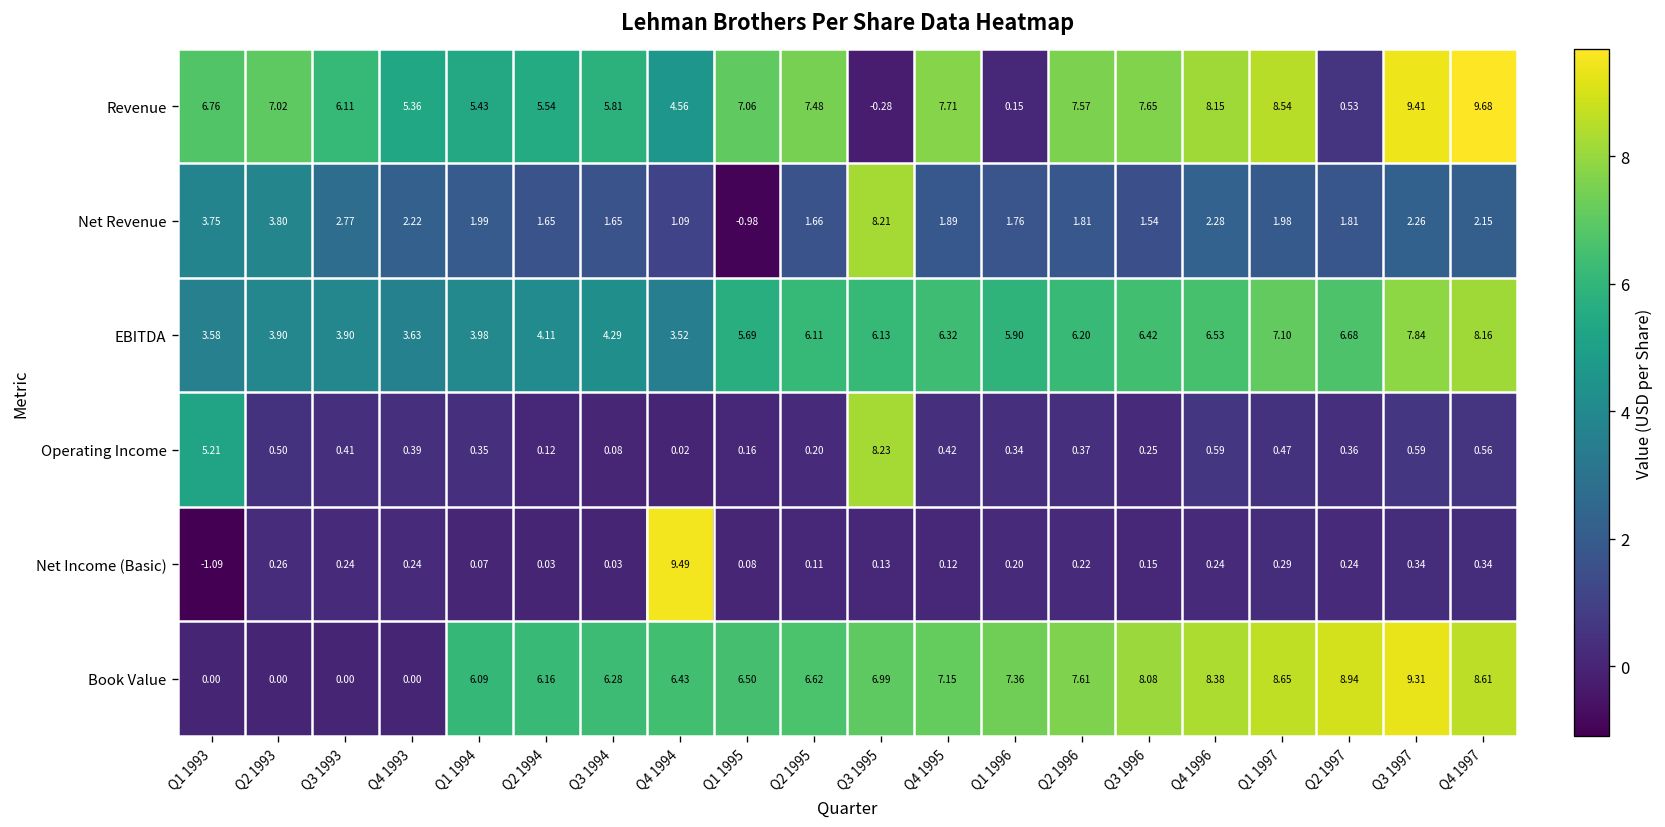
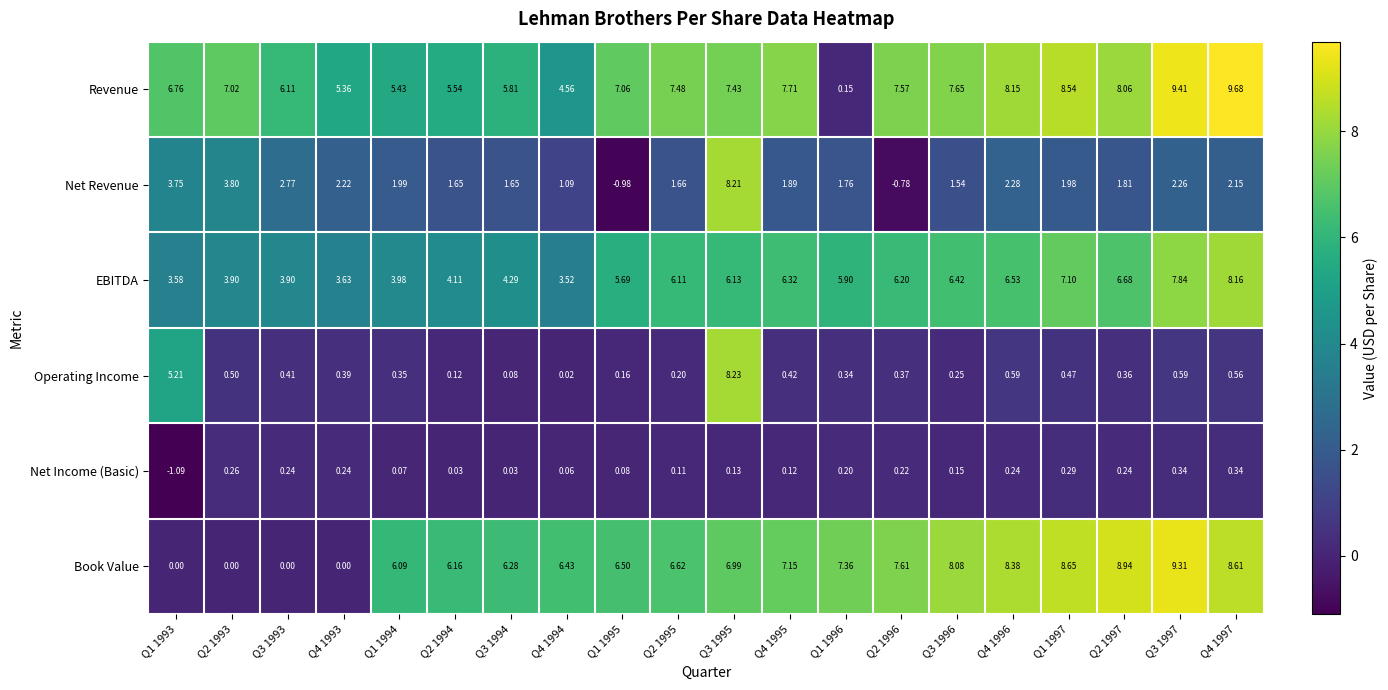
  {
    "Revenue": {
      "Q1 1993": 6.76,
      "Q2 1993": 7.02,
      "Q3 1993": 6.11,
      "Q4 1993": 5.36,
      "Q1 1994": 5.43,
      "Q2 1994": 5.54,
      "Q3 1994": 5.81,
      "Q4 1994": 4.56,
      "Q1 1995": 7.06,
      "Q2 1995": 7.48,
-     "Q3 1995": -0.28,
+     "Q3 1995": 7.43,
      "Q4 1995": 7.71,
      "Q1 1996": 0.15,
      "Q2 1996": 7.57,
      "Q3 1996": 7.65,
      "Q4 1996": 8.15,
      "Q1 1997": 8.54,
-     "Q2 1997": 0.53,
+     "Q2 1997": 8.06,
      "Q3 1997": 9.41,
      "Q4 1997": 9.68
    },
    "Net Revenue": {
      "Q1 1993": 3.75,
      "Q2 1993": 3.80,
      "Q3 1993": 2.77,
      "Q4 1993": 2.22,
      "Q1 1994": 1.99,
      "Q2 1994": 1.65,
      "Q3 1994": 1.65,
      "Q4 1994": 1.09,
      "Q1 1995": -0.98,
      "Q2 1995": 1.66,
      "Q3 1995": 8.21,
      "Q4 1995": 1.89,
      "Q1 1996": 1.76,
-     "Q2 1996": 1.81,
+     "Q2 1996": -0.78,
      "Q3 1996": 1.54,
      "Q4 1996": 2.28,
      "Q1 1997": 1.98,
      "Q2 1997": 1.81,
      "Q3 1997": 2.26,
      "Q4 1997": 2.15
    },
    "EBITDA": {
      "Q1 1993": 3.58,
      "Q2 1993": 3.90,
      "Q3 1993": 3.90,
      "Q4 1993": 3.63,
      "Q1 1994": 3.98,
      "Q2 1994": 4.11,
      "Q3 1994": 4.29,
      "Q4 1994": 3.52,
      "Q1 1995": 5.69,
      "Q2 1995": 6.11,
      "Q3 1995": 6.13,
      "Q4 1995": 6.32,
      "Q1 1996": 5.90,
      "Q2 1996": 6.20,
      "Q3 1996": 6.42,
      "Q4 1996": 6.53,
      "Q1 1997": 7.10,
      "Q2 1997": 6.68,
      "Q3 1997": 7.84,
      "Q4 1997": 8.16
    },
    "Operating Income": {
      "Q1 1993": 5.21,
      "Q2 1993": 0.50,
      "Q3 1993": 0.41,
      "Q4 1993": 0.39,
      "Q1 1994": 0.35,
      "Q2 1994": 0.12,
      "Q3 1994": 0.08,
      "Q4 1994": 0.02,
      "Q1 1995": 0.16,
      "Q2 1995": 0.20,
      "Q3 1995": 8.23,
      "Q4 1995": 0.42,
      "Q1 1996": 0.34,
      "Q2 1996": 0.37,
      "Q3 1996": 0.25,
      "Q4 1996": 0.59,
      "Q1 1997": 0.47,
      "Q2 1997": 0.36,
      "Q3 1997": 0.59,
      "Q4 1997": 0.56
    },
    "Net Income (Basic)": {
      "Q1 1993": -1.09,
      "Q2 1993": 0.26,
      "Q3 1993": 0.24,
      "Q4 1993": 0.24,
      "Q1 1994": 0.07,
      "Q2 1994": 0.03,
      "Q3 1994": 0.03,
-     "Q4 1994": 9.49,
+     "Q4 1994": 0.06,
      "Q1 1995": 0.08,
      "Q2 1995": 0.11,
      "Q3 1995": 0.13,
      "Q4 1995": 0.12,
      "Q1 1996": 0.20,
      "Q2 1996": 0.22,
      "Q3 1996": 0.15,
      "Q4 1996": 0.24,
      "Q1 1997": 0.29,
      "Q2 1997": 0.24,
      "Q3 1997": 0.34,
      "Q4 1997": 0.34
    },
    "Book Value": {
      "Q1 1993": 0.00,
      "Q2 1993": 0.00,
      "Q3 1993": 0.00,
      "Q4 1993": 0.00,
      "Q1 1994": 6.09,
      "Q2 1994": 6.16,
      "Q3 1994": 6.28,
      "Q4 1994": 6.43,
      "Q1 1995": 6.50,
      "Q2 1995": 6.62,
      "Q3 1995": 6.99,
      "Q4 1995": 7.15,
      "Q1 1996": 7.36,
      "Q2 1996": 7.61,
      "Q3 1996": 8.08,
      "Q4 1996": 8.38,
      "Q1 1997": 8.65,
      "Q2 1997": 8.94,
      "Q3 1997": 9.31,
      "Q4 1997": 8.61
    }
  }
